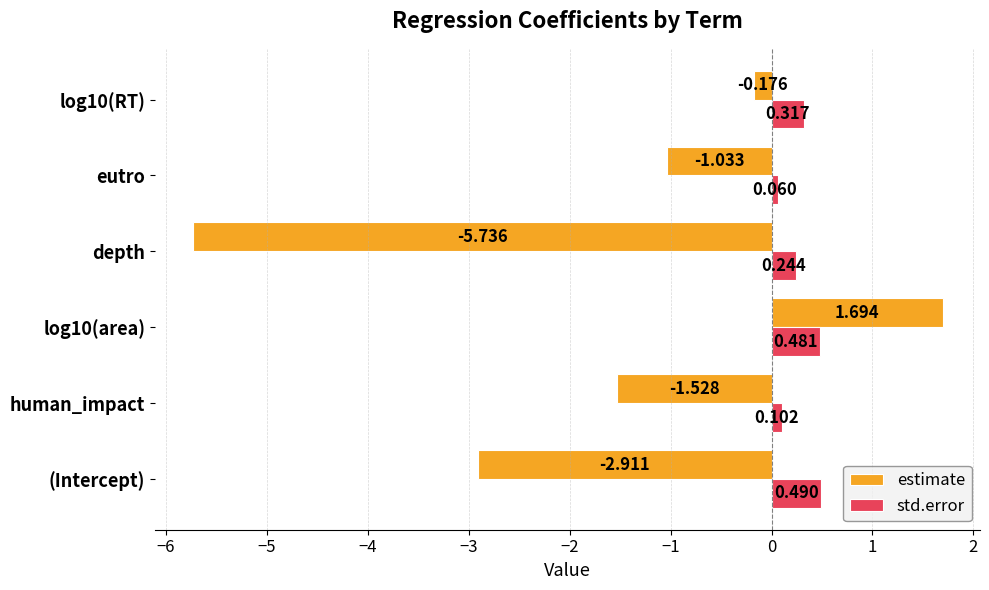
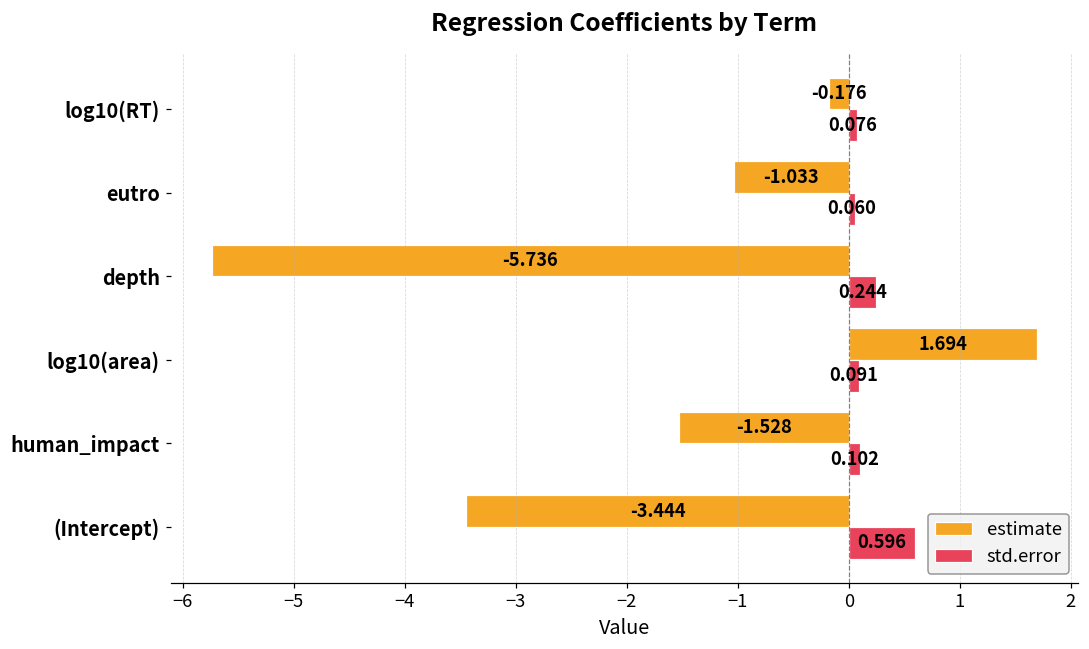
  {
    "estimate": {
      "log10(RT)": -0.176,
      "eutro": -1.033,
      "depth": -5.736,
      "log10(area)": 1.694,
      "human_impact": -1.528,
-     "(Intercept)": -2.911
+     "(Intercept)": -3.444
    },
    "std.error": {
-     "log10(RT)": 0.317,
+     "log10(RT)": 0.076,
      "eutro": 0.060,
      "depth": 0.244,
-     "log10(area)": 0.481,
+     "log10(area)": 0.091,
      "human_impact": 0.102,
-     "(Intercept)": 0.490
+     "(Intercept)": 0.596
    }
  }
